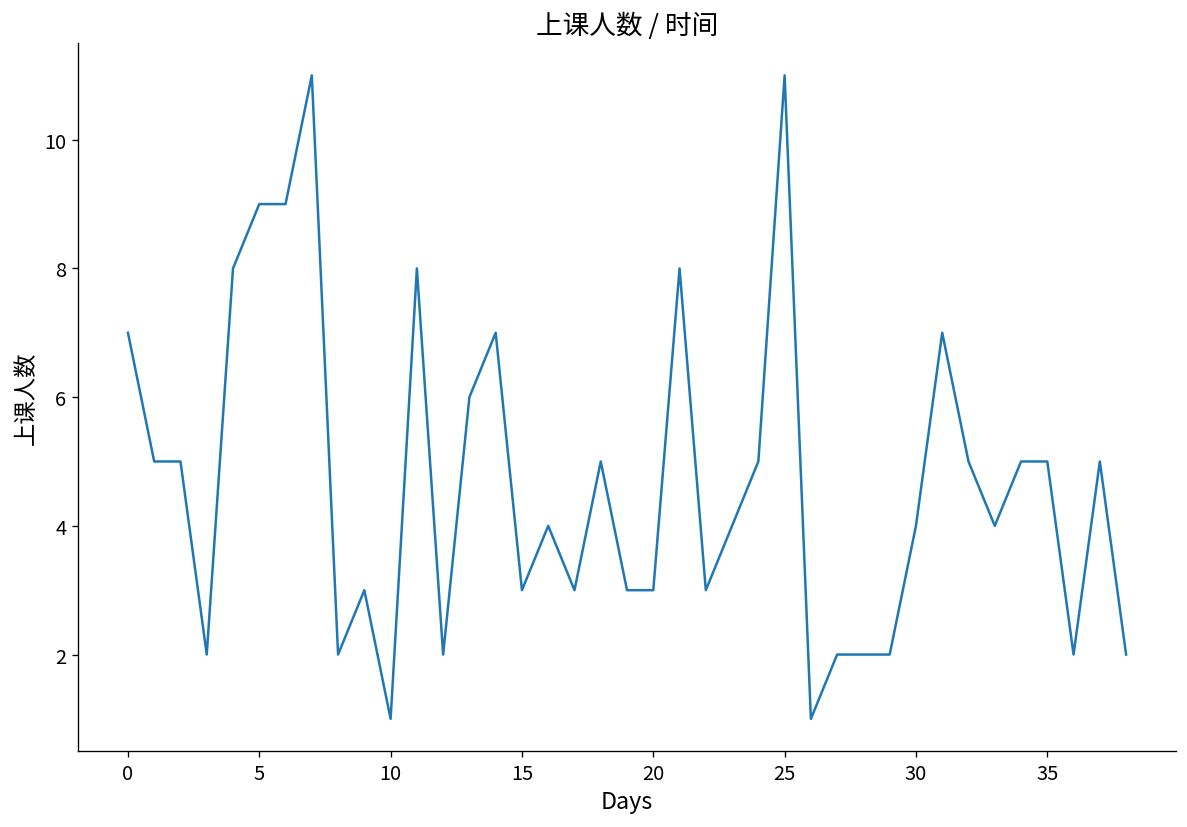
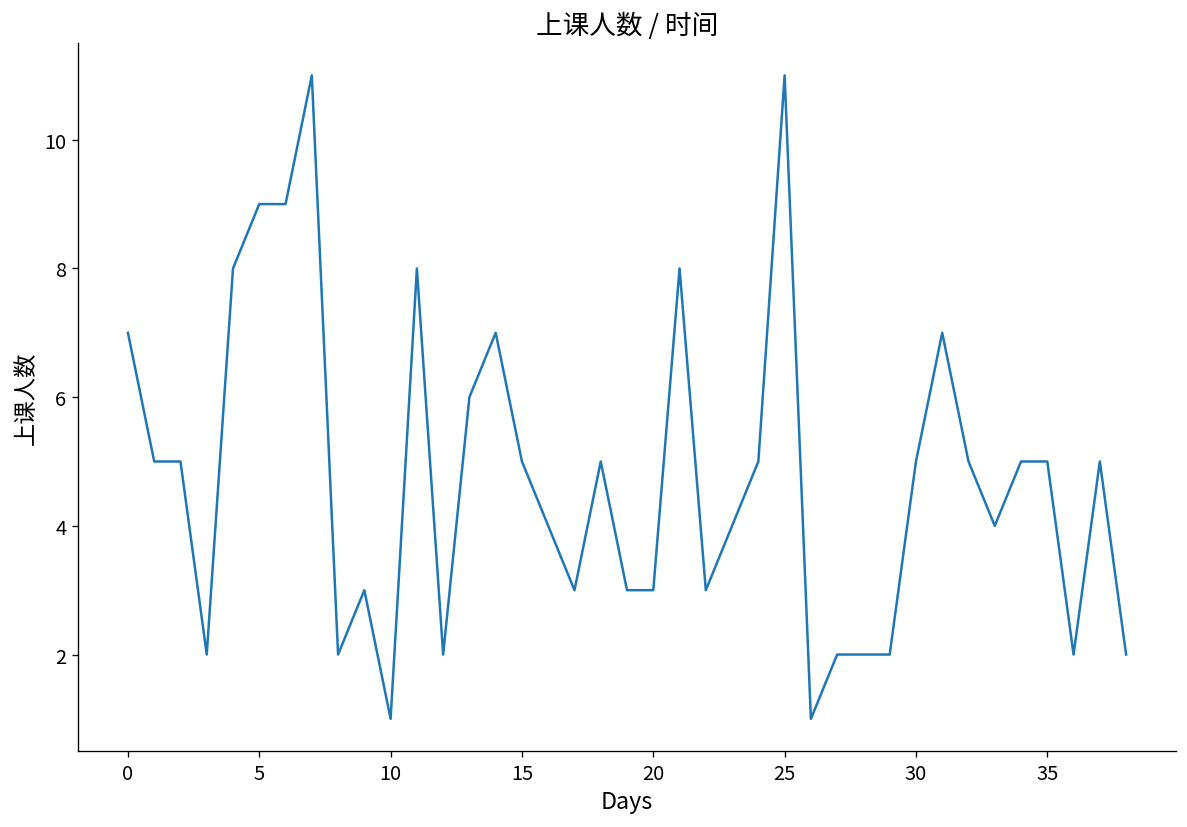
  {
    "0": 7,
    "5": 9,
    "10": 1,
-   "15": 3,
+   "15": 5,
    "20": 3,
    "25": 11,
-   "30": 4,
+   "30": 5,
    "35": 5
  }
